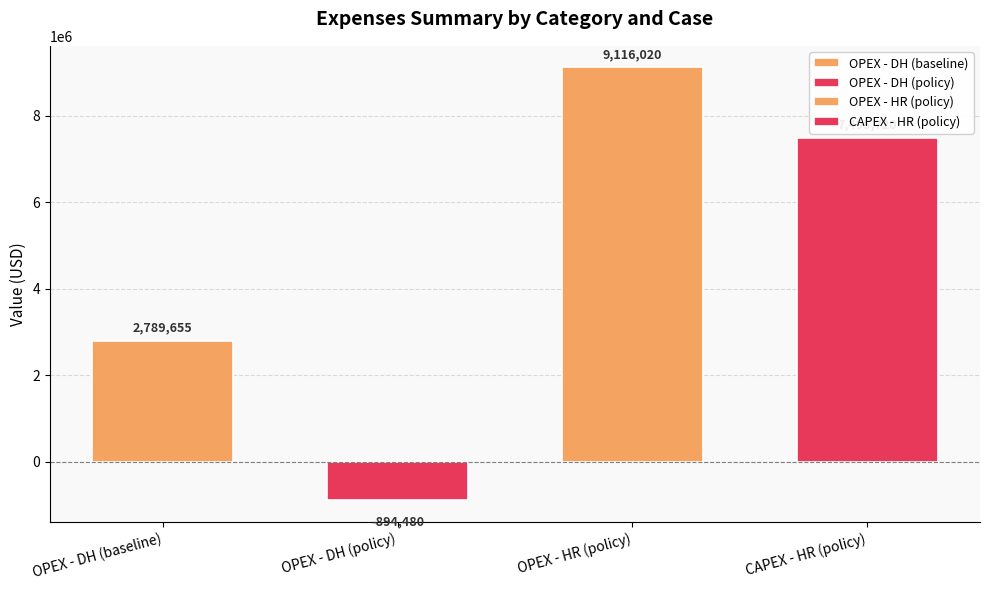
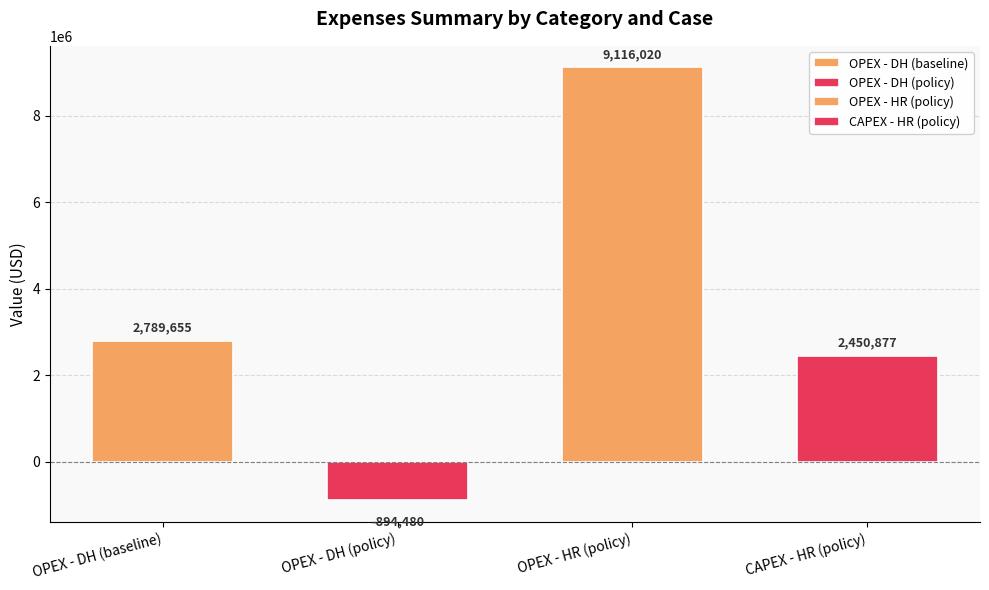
  {
-   "CAPEX - HR (policy)": 7500000
+   "CAPEX - HR (policy)": 2500000
  }
